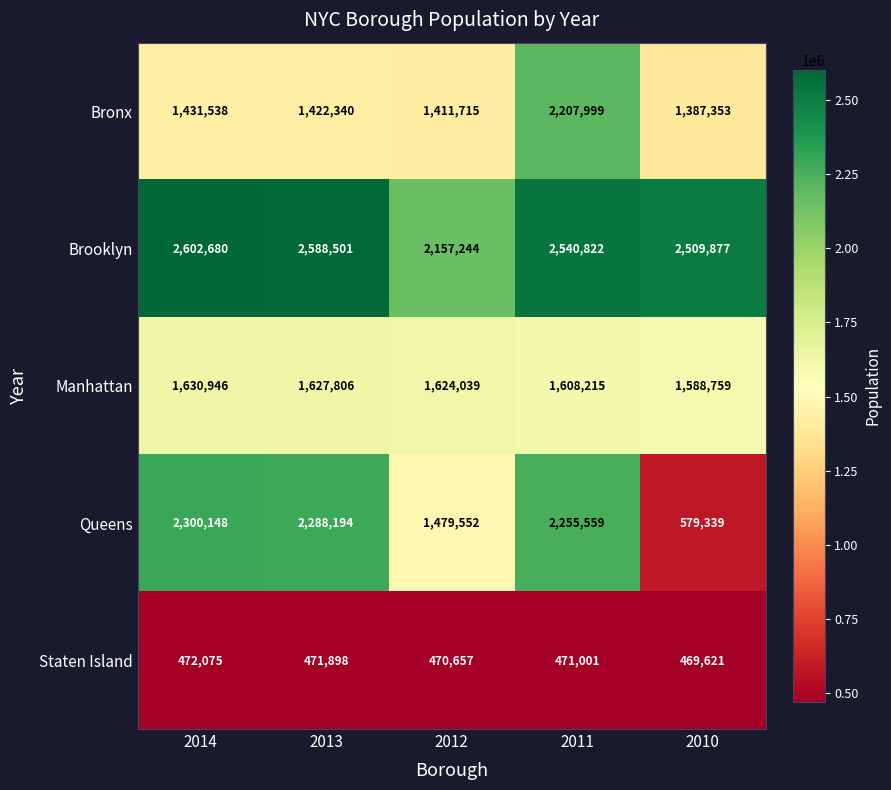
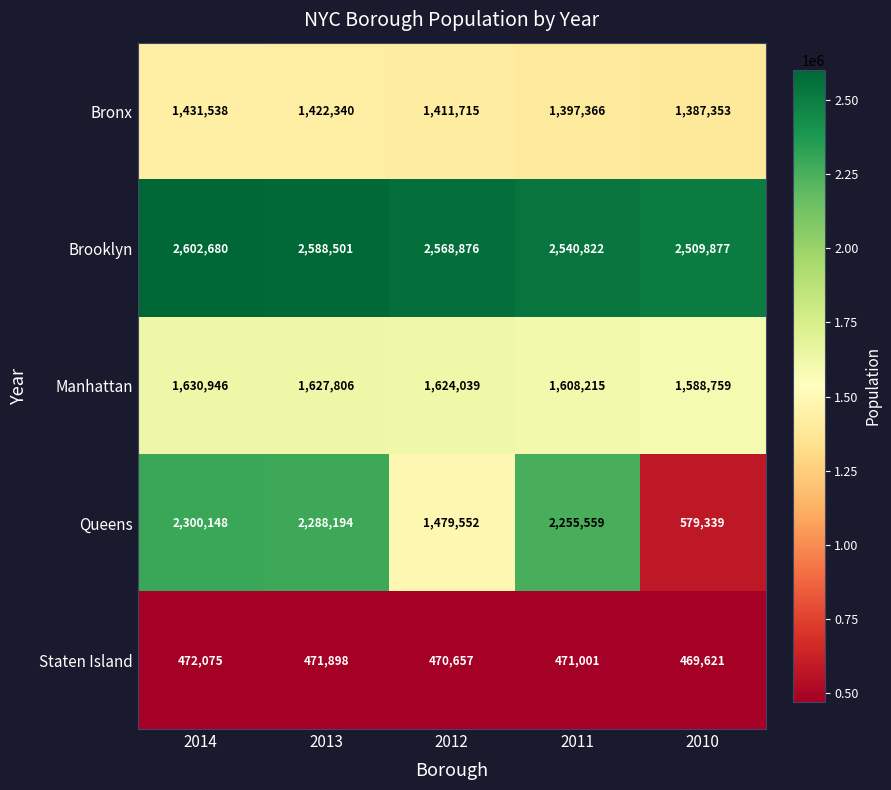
  {
    "Bronx": {
      "2014": "1,431,538",
      "2013": "1,422,340",
      "2012": "1,411,715",
-     "2011": "2,207,999",
+     "2011": "1,397,366",
      "2010": "1,387,353"
    },
    "Brooklyn": {
      "2014": "2,602,680",
      "2013": "2,588,501",
-     "2012": "2,157,244",
+     "2012": "2,568,876",
      "2011": "2,540,822",
      "2010": "2,509,877"
    },
    "Manhattan": {
      "2014": "1,630,946",
      "2013": "1,627,806",
      "2012": "1,624,039",
      "2011": "1,608,215",
      "2010": "1,588,759"
    },
    "Queens": {
      "2014": "2,300,148",
      "2013": "2,288,194",
      "2012": "1,479,552",
      "2011": "2,255,559",
      "2010": "579,339"
    },
    "Staten Island": {
      "2014": "472,075",
      "2013": "471,898",
      "2012": "470,657",
      "2011": "471,001",
      "2010": "469,621"
    }
  }
